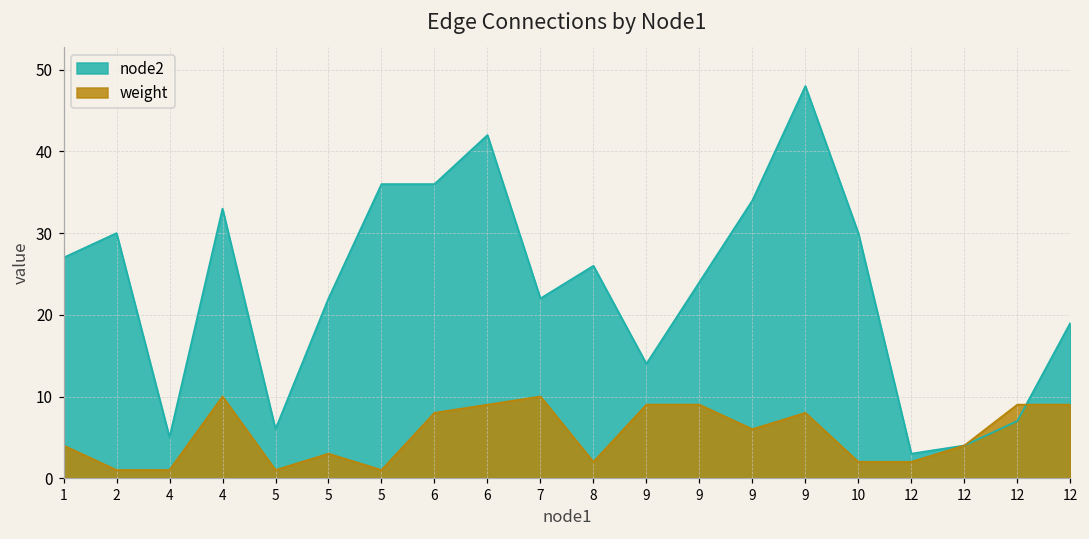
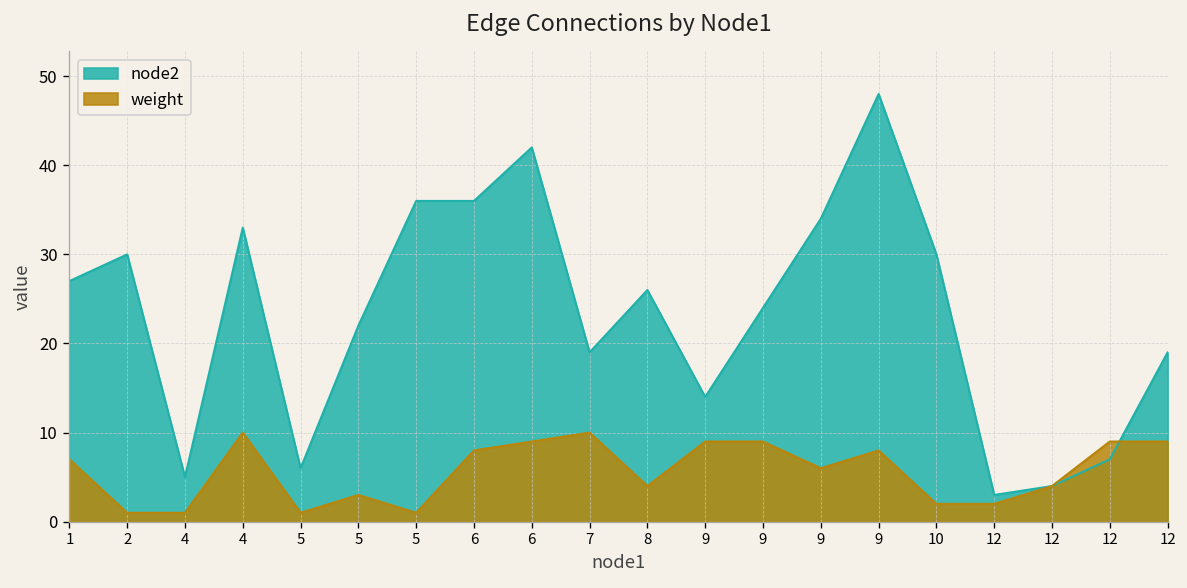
  {
    "node2": {
      "1": 27,
      "2": 30,
-     "7": 22,
+     "7": 19,
      "8": 26,
      "10": 30
    },
    "weight": {
-     "1": 4,
+     "1": 7,
      "2": 1,
      "7": 10,
-     "8": 2,
+     "8": 4,
      "10": 2
    }
  }
